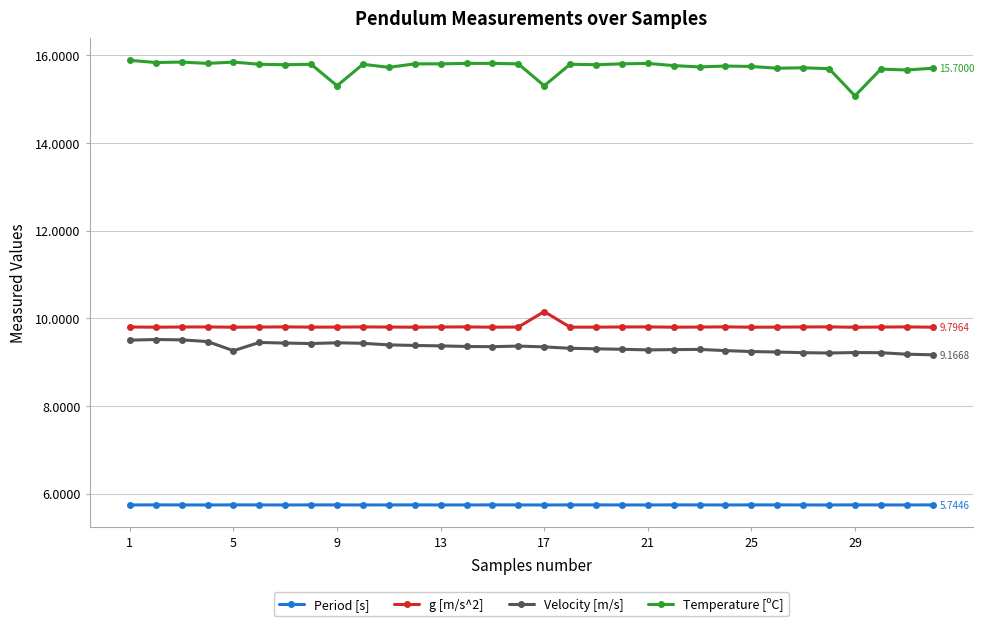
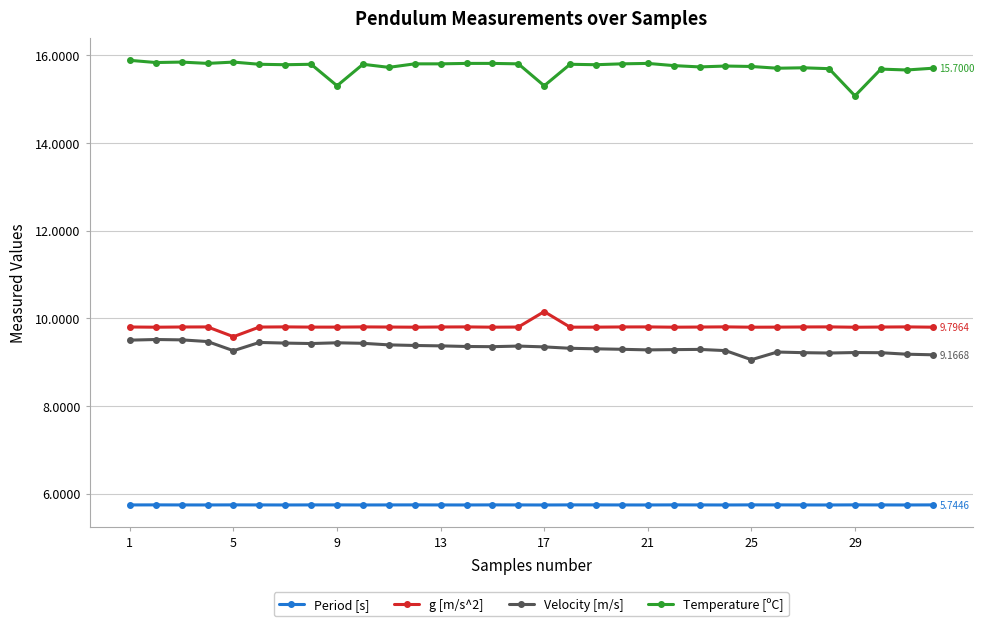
  {
    "Period [s]": {
      "1": 5.7,
      "5": 5.7,
      "9": 5.7,
      "13": 5.7,
      "17": 5.7,
      "21": 5.7,
      "25": 5.7,
      "29": 5.7
    },
    "g [m/s^2]": {
      "1": 9.8,
-     "5": 9.8,
+     "5": 9.6,
      "9": 9.8,
      "13": 9.8,
      "17": 10.2,
      "21": 9.8,
      "25": 9.8,
      "29": 9.8
    },
    "Velocity [m/s]": {
      "1": 9.5,
      "5": 9.3,
      "9": 9.4,
      "13": 9.4,
      "17": 9.3,
      "21": 9.3,
-     "25": 9.2,
+     "25": 9.1,
      "29": 9.2
    },
    "Temperature [ºC]": {
      "1": 15.9,
      "5": 15.8,
      "9": 15.3,
      "13": 15.8,
      "17": 15.3,
      "21": 15.8,
      "25": 15.7,
      "29": 15.1
    }
  }
